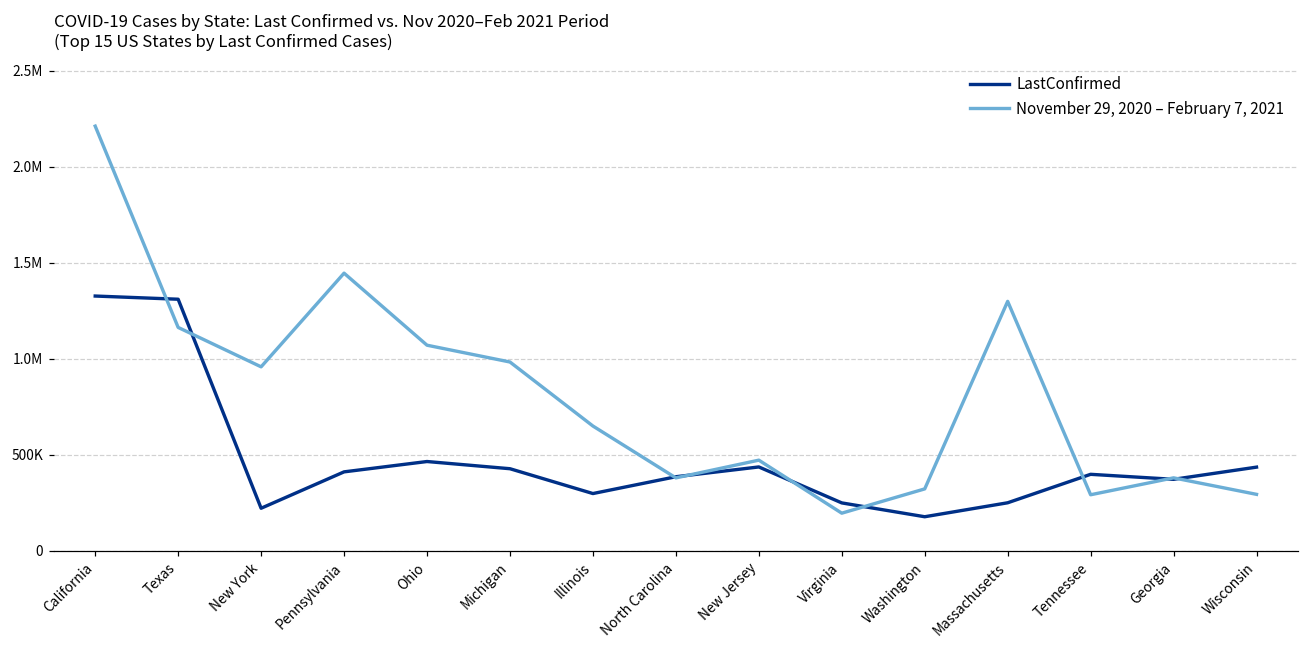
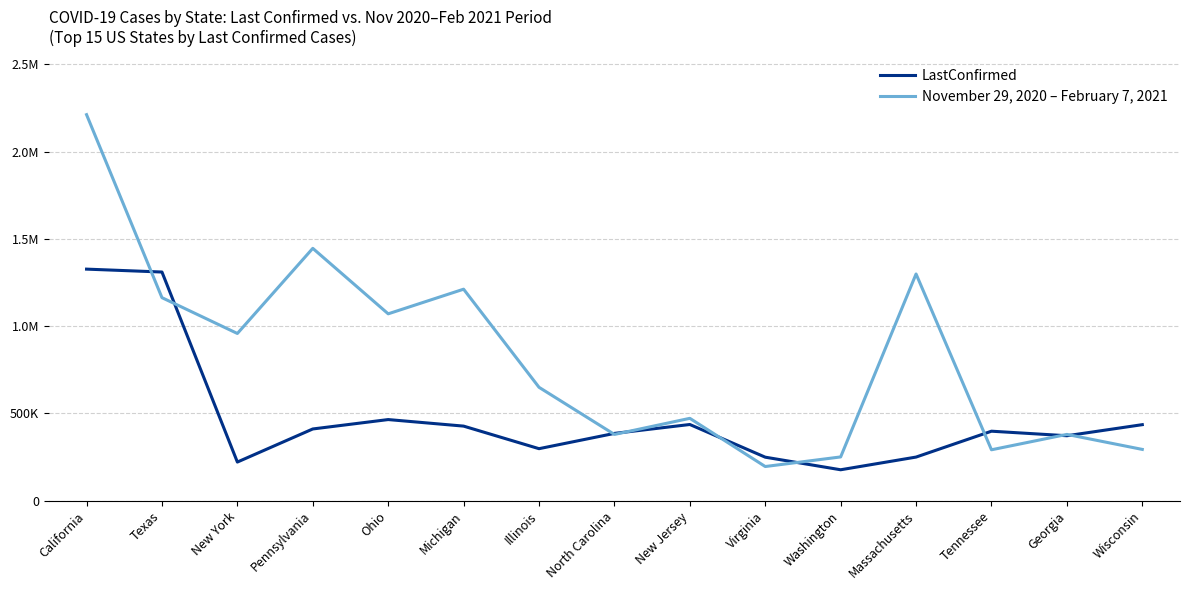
  {
    "LastConfirmed": {
      "California": 1330000,
      "Texas": 1310000,
      "New York": 220000,
      "Pennsylvania": 410000,
      "Ohio": 470000,
      "Michigan": 430000,
      "Illinois": 300000,
      "New Jersey": 440000,
      "Virginia": 250000,
      "Washington": 180000,
      "Massachusetts": 250000,
      "Tennessee": 400000,
      "Wisconsin": 440000
    },
    "November 29, 2020 – February 7, 2021": {
      "California": 2210000,
      "Texas": 1160000,
      "New York": 960000,
      "Pennsylvania": 1450000,
      "Ohio": 1070000,
-     "Michigan": 980000,
+     "Michigan": 1210000,
      "Illinois": 650000,
      "New Jersey": 470000,
      "Virginia": 200000,
-     "Washington": 320000,
+     "Washington": 250000,
      "Massachusetts": 1300000,
      "Tennessee": 290000,
      "Wisconsin": 290000
    }
  }
